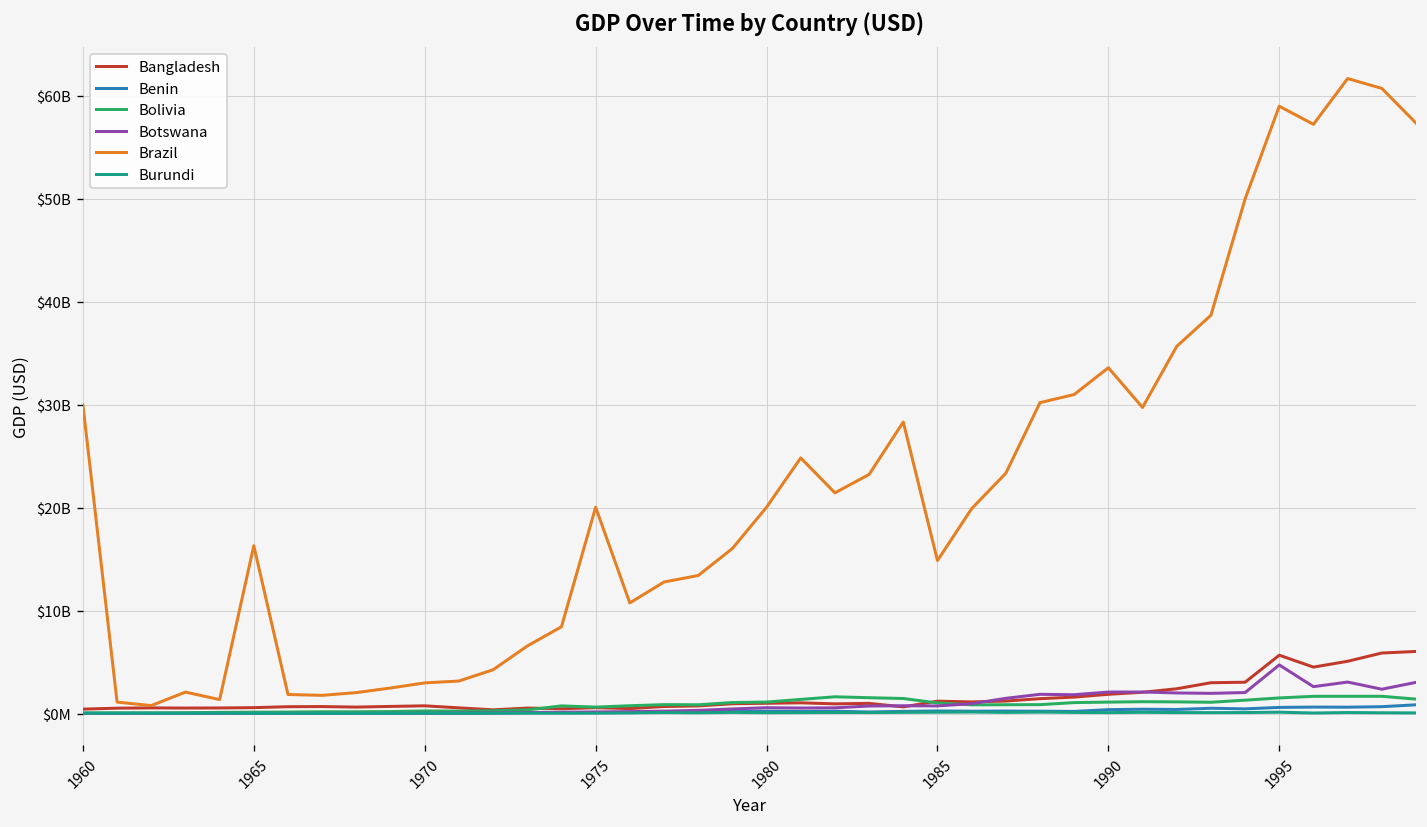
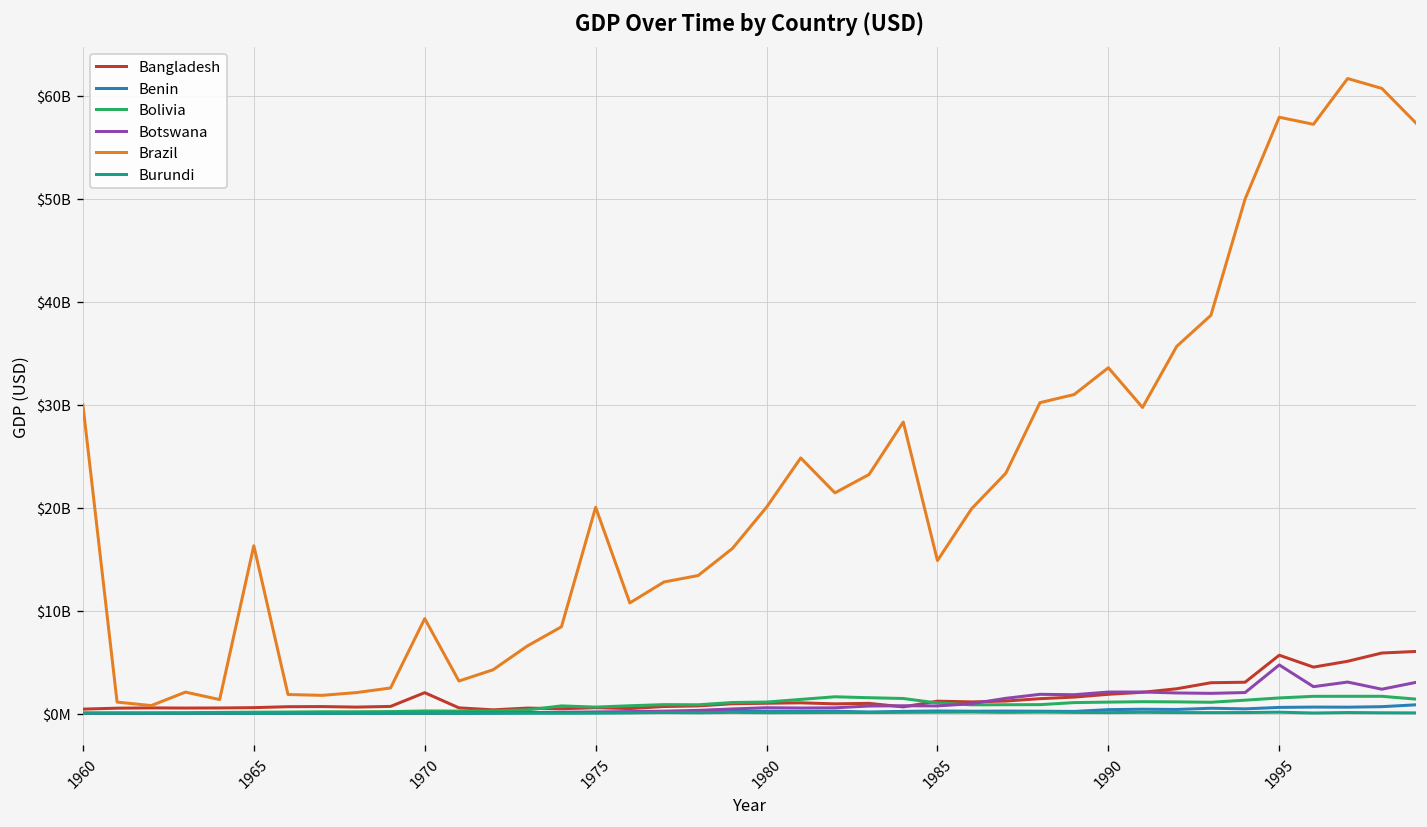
  {
    "Bangladesh": {
      "1960": "$0",
      "1965": "$1000000000",
-     "1970": "$1000000000",
+     "1970": "$2000000000",
      "1995": "$6000000000"
    },
    "Benin": {
      "1995": "$1000000000"
    },
    "Botswana": {
      "1980": "$1000000000",
      "1995": "$5000000000"
    },
    "Brazil": {
      "1960": "$30000000000",
      "1965": "$16000000000",
-     "1970": "$3000000000",
+     "1970": "$9000000000",
      "1975": "$20000000000",
      "1980": "$20000000000",
      "1985": "$15000000000",
      "1990": "$34000000000",
-     "1995": "$59000000000"
+     "1995": "$58000000000"
    }
  }
